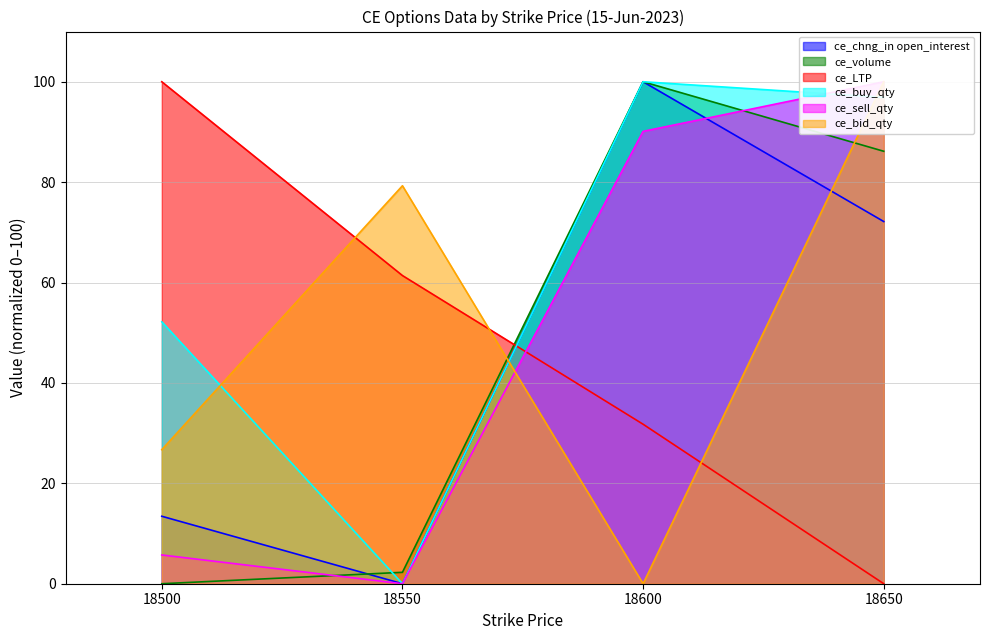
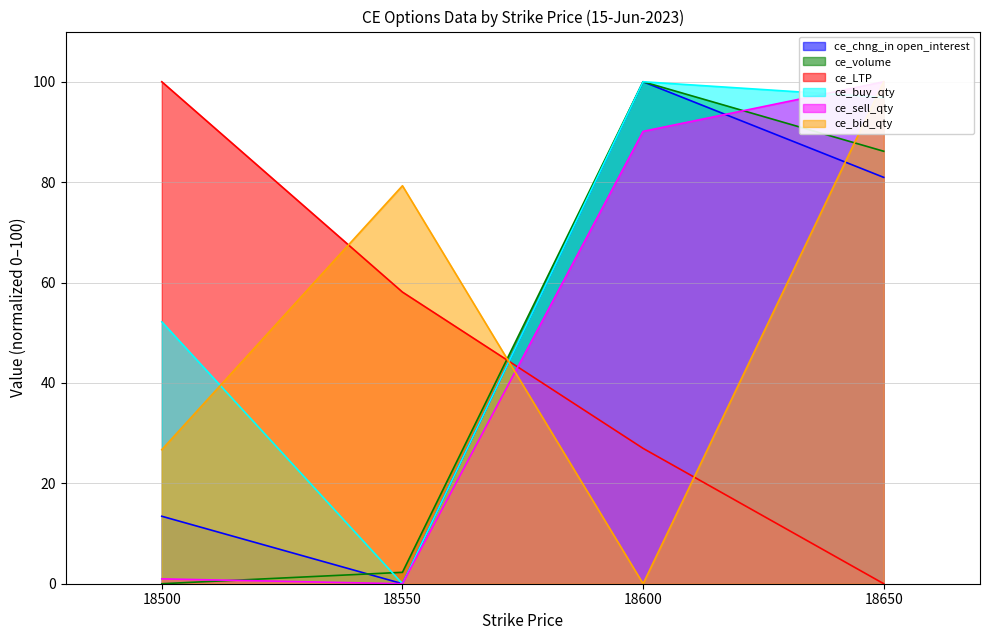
  {
    "ce_chng_in open_interest": {
      "18500": 13,
-     "18650": 72
+     "18650": 81
    },
    "ce_volume": {
      "18500": 0,
      "18550": 2,
      "18650": 86
    },
    "ce_LTP": {
      "18500": 100,
-     "18550": 61,
-     "18600": 32,
+     "18550": 58,
+     "18600": 27,
      "18650": 0
    },
    "ce_buy_qty": {
      "18500": 52
    },
    "ce_sell_qty": {
-     "18500": 6,
+     "18500": 1,
      "18600": 90
    },
    "ce_bid_qty": {
      "18500": 27,
      "18550": 79,
      "18600": 0
    }
  }
